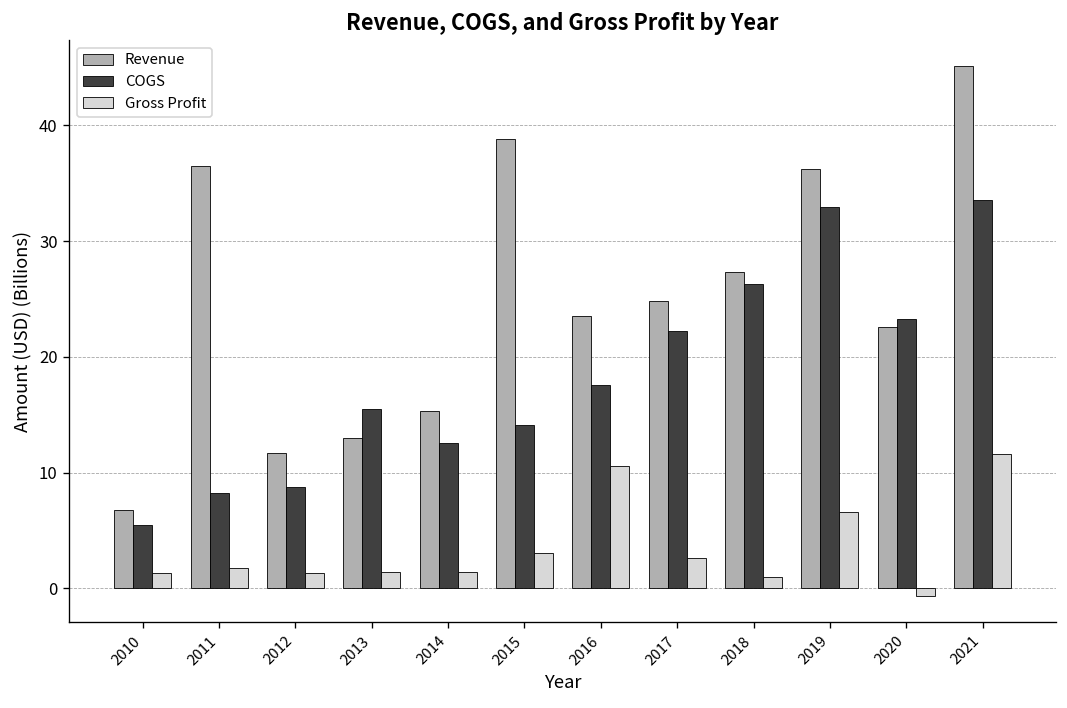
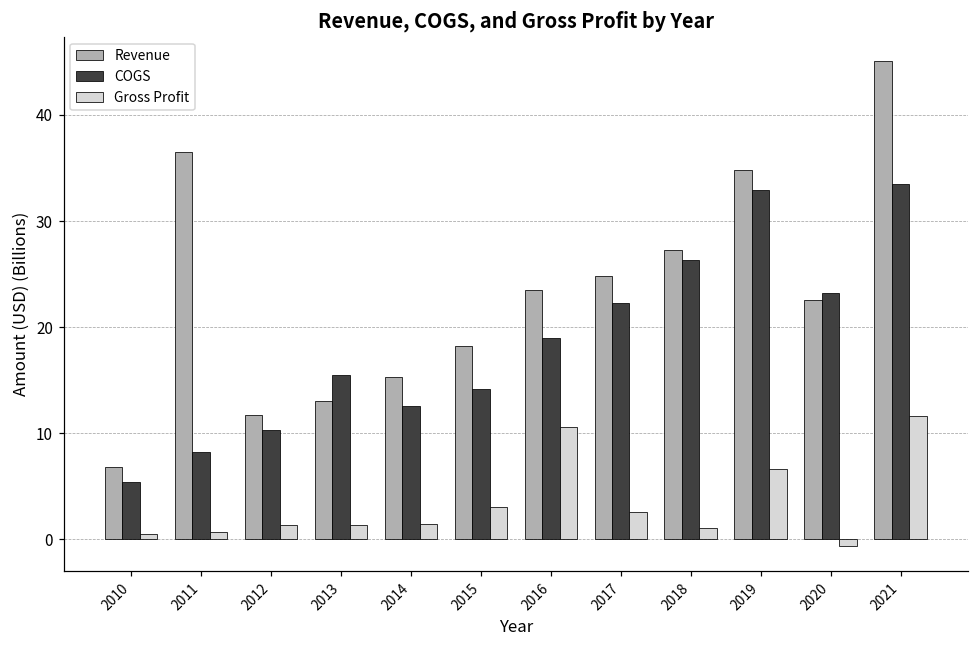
  {
    "Revenue": {
      "2010": 7,
      "2011": 36,
      "2012": 12,
      "2013": 13,
      "2014": 15,
-     "2015": 39,
+     "2015": 18,
      "2016": 24,
      "2017": 25,
      "2018": 27,
-     "2019": 36,
+     "2019": 35,
      "2020": 23,
      "2021": 45
    },
    "COGS": {
      "2010": 5,
      "2011": 8,
-     "2012": 9,
+     "2012": 10,
      "2013": 16,
      "2014": 13,
      "2015": 14,
-     "2016": 18,
+     "2016": 19,
      "2017": 22,
      "2018": 26,
      "2019": 33,
      "2020": 23,
      "2021": 34
    },
    "Gross Profit": {
-     "2010": 1,
-     "2011": 2,
+     "2010": 0,
+     "2011": 1,
      "2012": 1,
      "2013": 1,
      "2014": 1,
      "2015": 3,
      "2016": 11,
      "2017": 3,
      "2018": 1,
      "2019": 7,
      "2020": -1,
      "2021": 12
    }
  }
